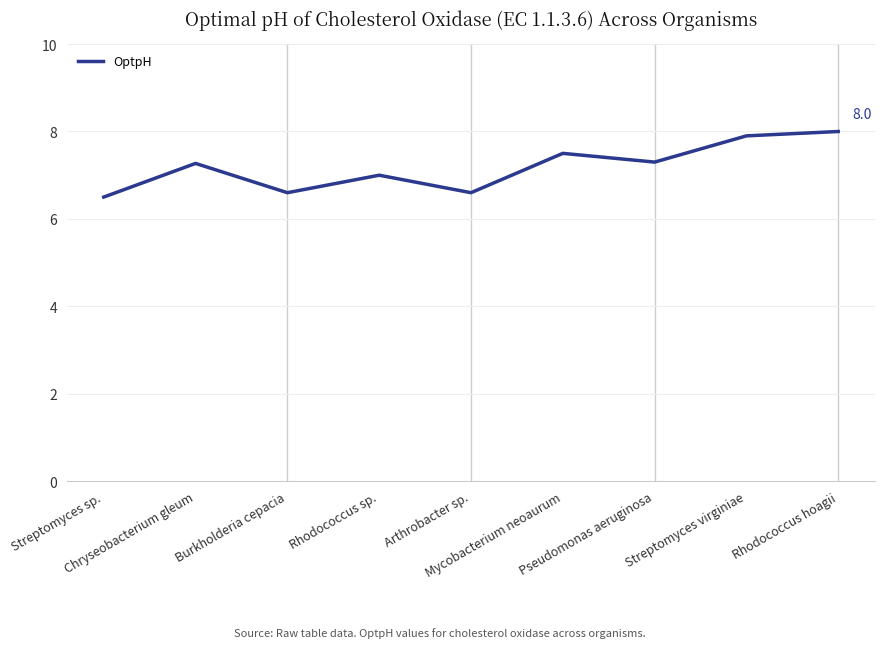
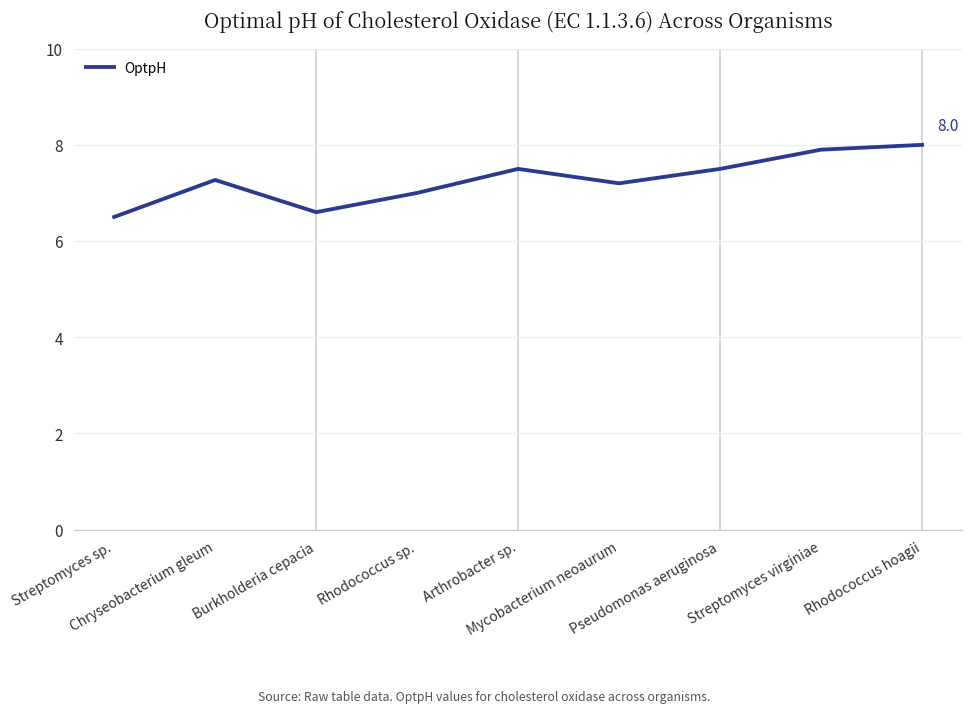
  {
    "Streptomyces sp.": 6.5,
    "Chryseobacterium gleum": 7.3,
    "Burkholderia cepacia": 6.6,
    "Rhodococcus sp.": 7.0,
-   "Arthrobacter sp.": 6.6,
-   "Mycobacterium neoaurum": 7.5,
-   "Pseudomonas aeruginosa": 7.3,
+   "Arthrobacter sp.": 7.5,
+   "Mycobacterium neoaurum": 7.2,
+   "Pseudomonas aeruginosa": 7.5,
    "Streptomyces virginiae": 7.9
  }
